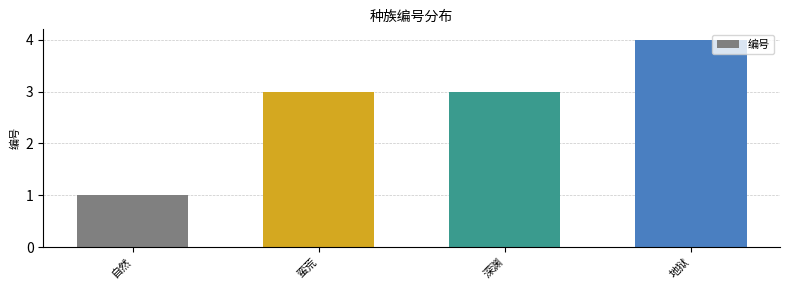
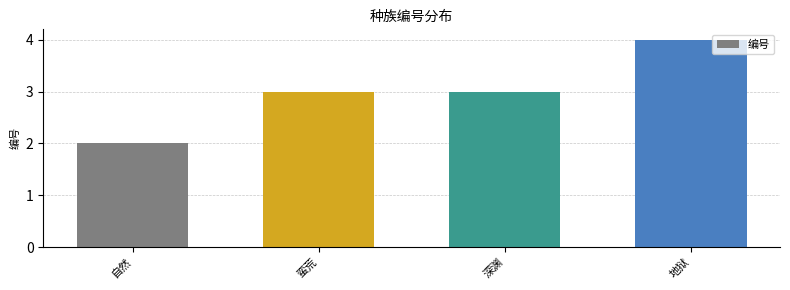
  {
-   "自然": 1,
+   "自然": 2,
    "蛮荒": 3,
    "深渊": 3,
    "地狱": 4
  }
